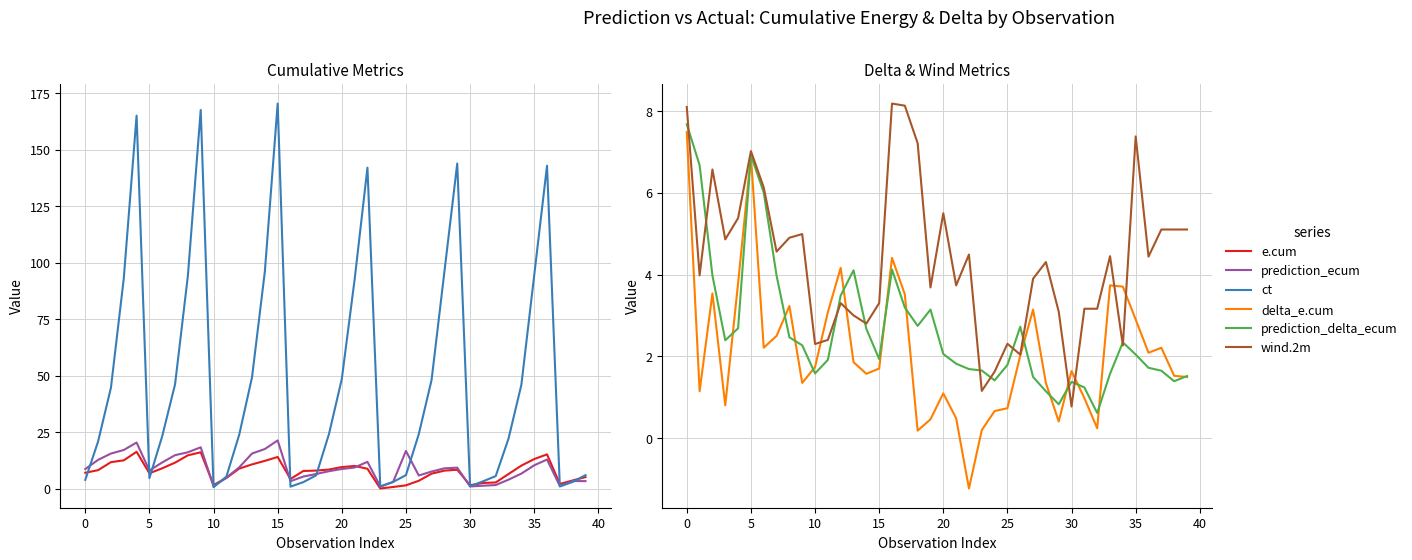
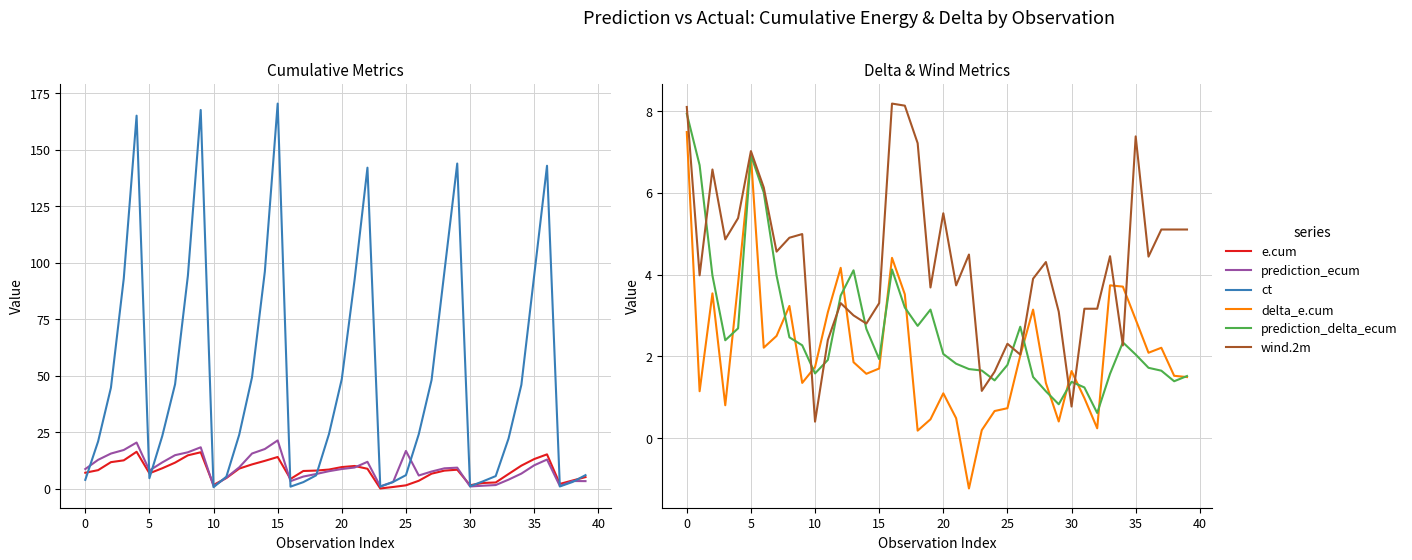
  {
    "Cumulative Metrics": {
      "e.cum": {
        "0": 7,
        "5": 7,
        "15": 14,
        "25": 2,
        "35": 13
      },
      "prediction_ecum": {
        "0": 9,
        "5": 8,
        "15": 21,
        "25": 17,
        "35": 10
      },
      "ct": {
        "0": 4,
        "5": 5,
        "15": 170,
        "20": 49,
        "25": 6,
        "35": 94
      }
    },
    "Delta & Wind Metrics": {
      "delta_e.cum": {
        "0": 7.5,
        "10": 1.7,
        "15": 1.7,
        "20": 1.1,
        "25": 0.7,
        "30": 1.6,
        "35": 2.9
      },
      "prediction_delta_ecum": {
-       "0": 7.7,
+       "0": 7.9,
        "10": 1.6,
        "15": 1.9,
        "20": 2.1,
        "25": 1.8,
        "30": 1.4,
        "35": 2.0
      },
      "wind.2m": {
        "0": 8.1,
        "5": 7.0,
-       "10": 2.3,
+       "10": 0.4,
        "15": 3.3,
        "20": 5.5,
        "25": 2.3,
        "30": 0.8,
        "35": 7.4
      }
    }
  }
